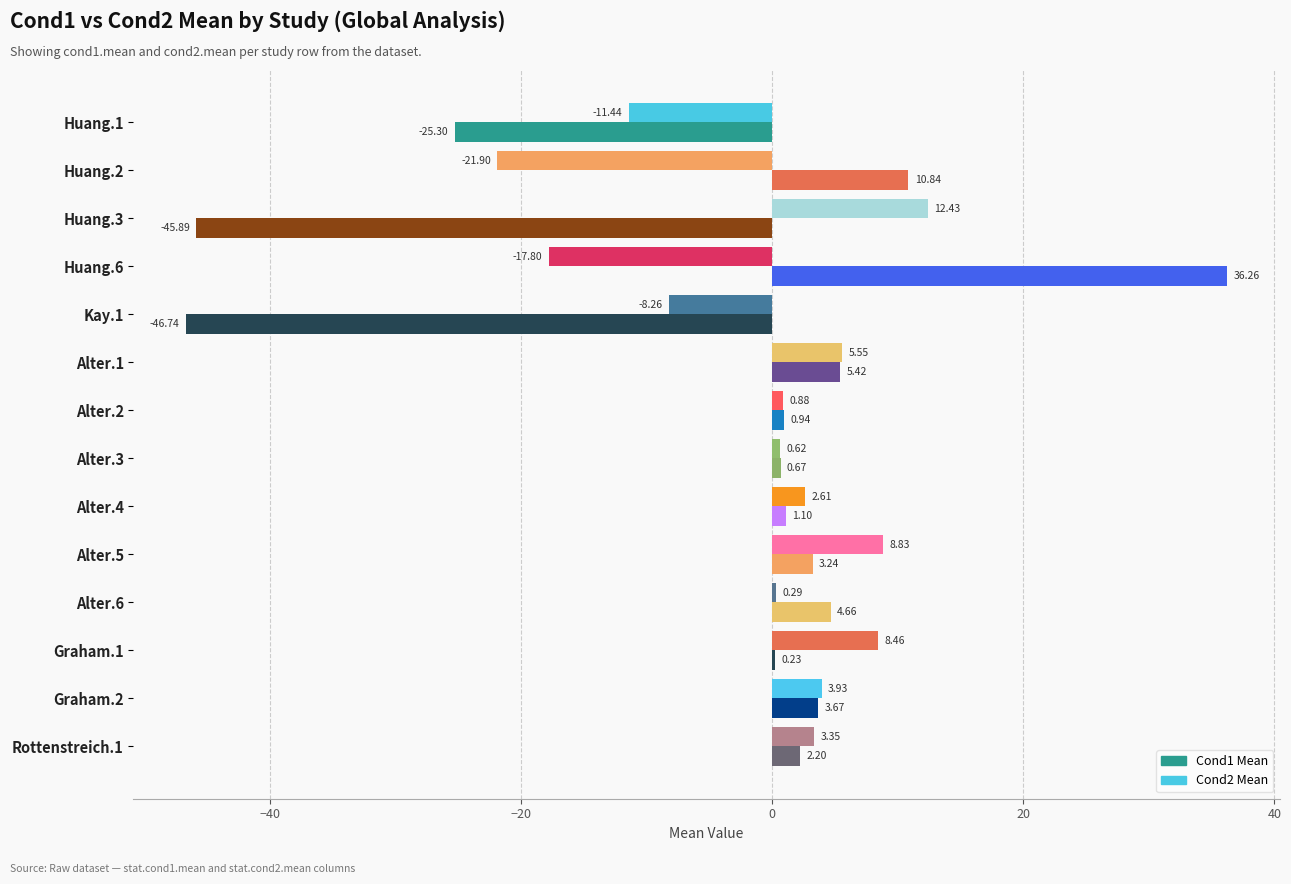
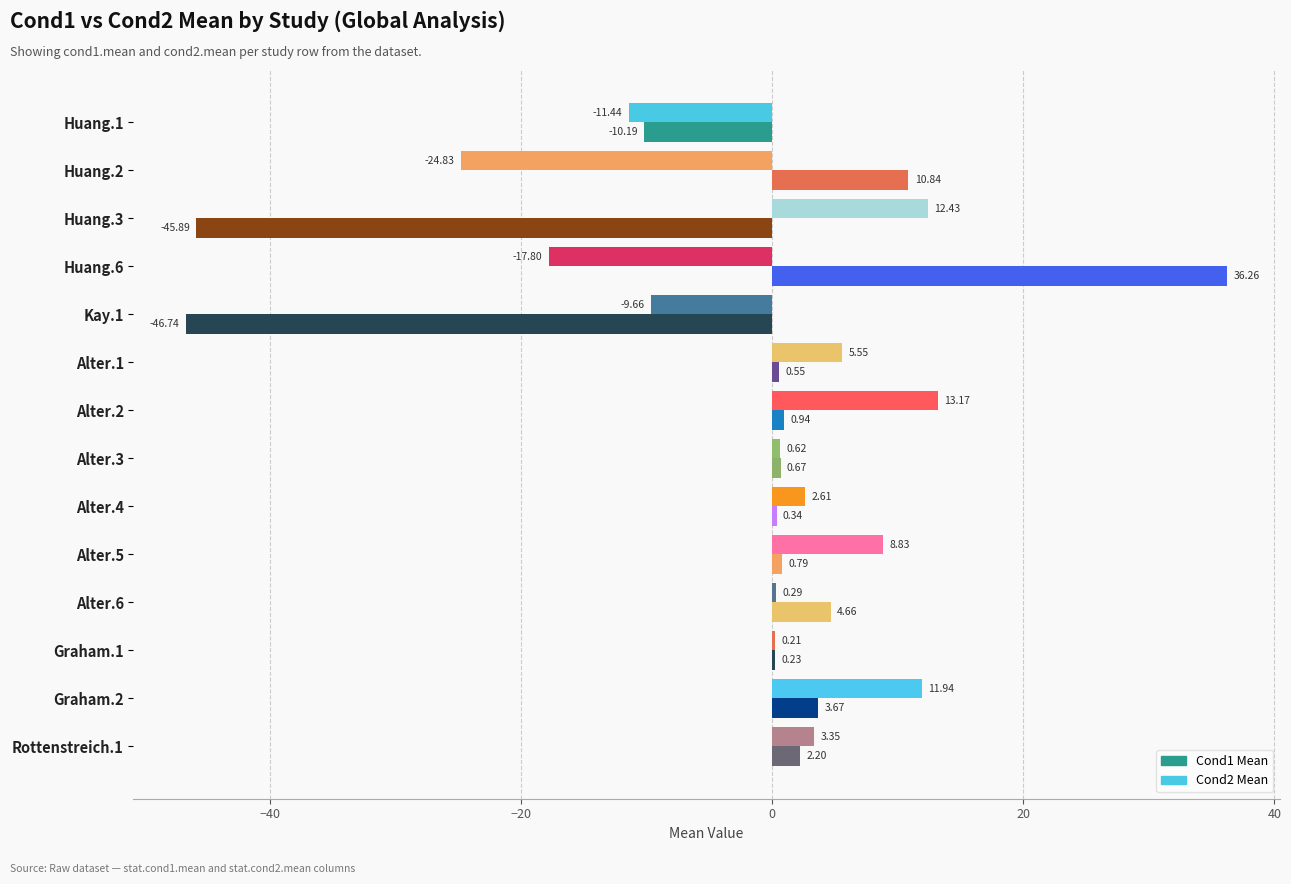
  {
    "Cond1 Mean": {
-     "Huang.1": -25.30,
+     "Huang.1": -10.19,
      "Huang.2": 10.84,
      "Huang.3": -45.89,
      "Huang.6": 36.26,
      "Kay.1": -46.74,
-     "Alter.1": 5.42,
+     "Alter.1": 0.55,
      "Alter.2": 0.94,
      "Alter.3": 0.67,
-     "Alter.4": 1.10,
-     "Alter.5": 3.24,
+     "Alter.4": 0.34,
+     "Alter.5": 0.79,
      "Alter.6": 4.66,
      "Graham.1": 0.23,
      "Graham.2": 3.67,
      "Rottenstreich.1": 2.20
    },
    "Cond2 Mean": {
      "Huang.1": -11.44,
-     "Huang.2": -21.90,
+     "Huang.2": -24.83,
      "Huang.3": 12.43,
      "Huang.6": -17.80,
-     "Kay.1": -8.26,
+     "Kay.1": -9.66,
      "Alter.1": 5.55,
-     "Alter.2": 0.88,
+     "Alter.2": 13.17,
      "Alter.3": 0.62,
      "Alter.4": 2.61,
      "Alter.5": 8.83,
      "Alter.6": 0.29,
-     "Graham.1": 8.46,
-     "Graham.2": 3.93,
+     "Graham.1": 0.21,
+     "Graham.2": 11.94,
      "Rottenstreich.1": 3.35
    }
  }
